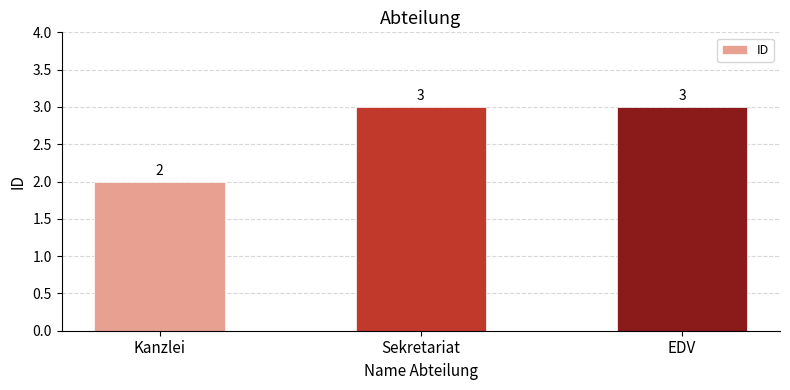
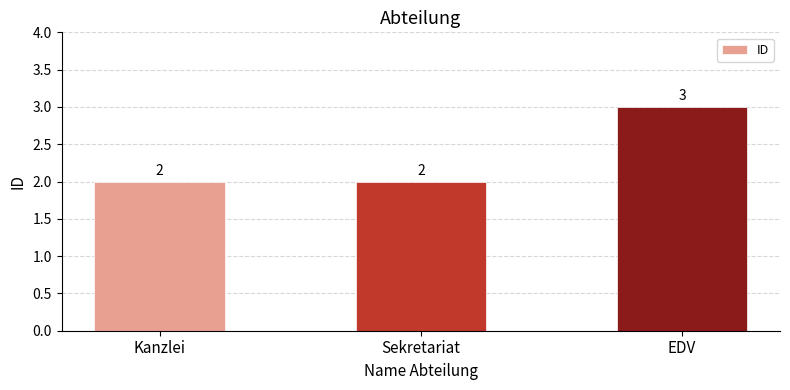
  {
    "Kanzlei": 2,
-   "Sekretariat": 3,
+   "Sekretariat": 2,
    "EDV": 3
  }
